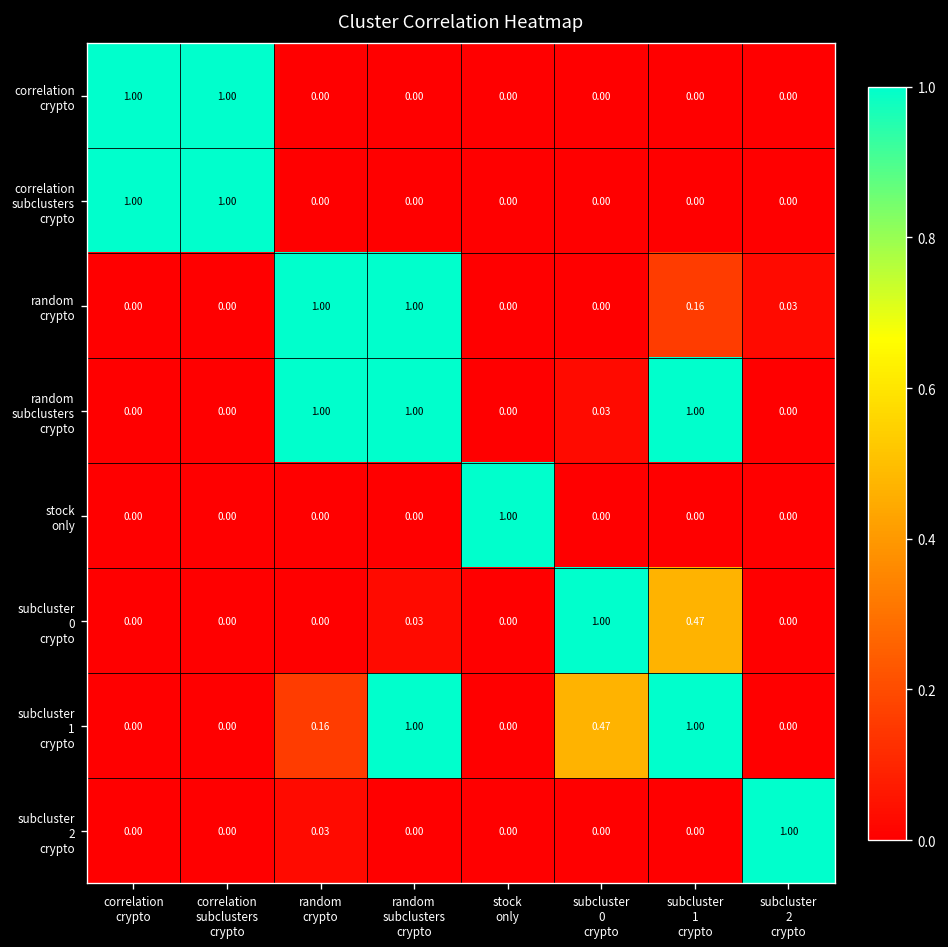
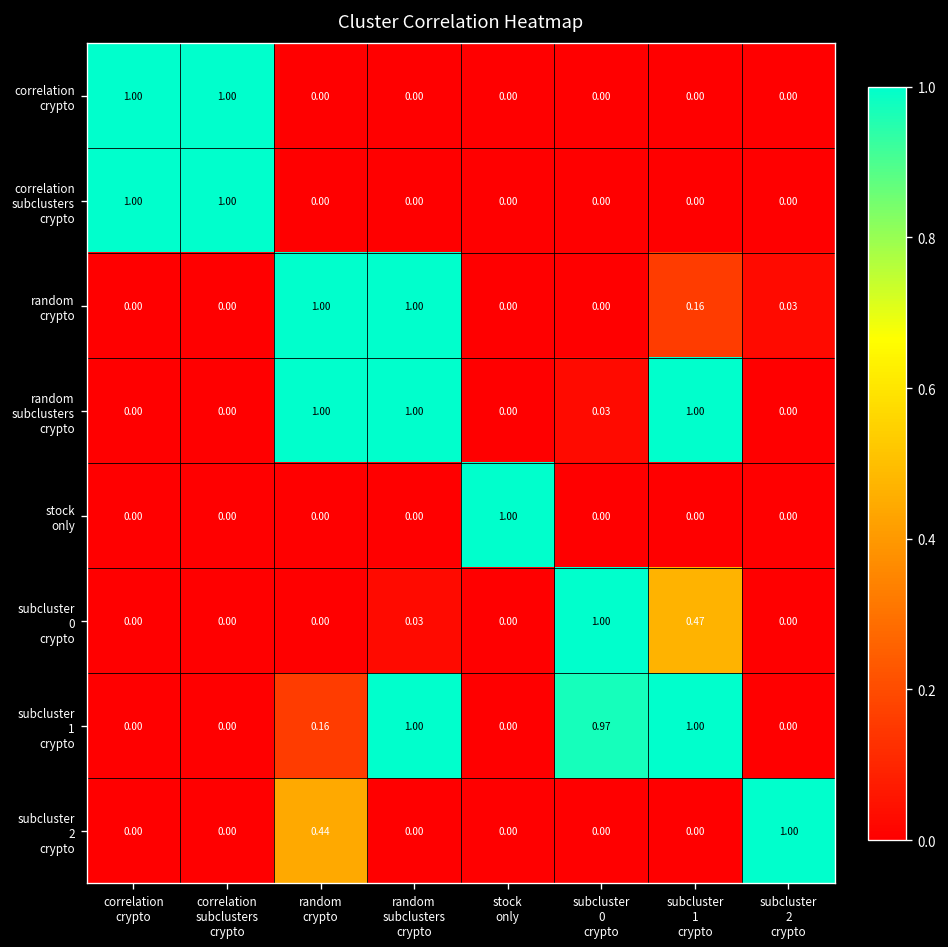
  {
    "correlation crypto": {
      "correlation crypto": 1.00,
      "correlation subclusters crypto": 1.00,
      "random crypto": 0.00,
      "random subclusters crypto": 0.00,
      "stock only": 0.00,
      "subcluster 0 crypto": 0.00,
      "subcluster 1 crypto": 0.00,
      "subcluster 2 crypto": 0.00
    },
    "correlation subclusters crypto": {
      "correlation crypto": 1.00,
      "correlation subclusters crypto": 1.00,
      "random crypto": 0.00,
      "random subclusters crypto": 0.00,
      "stock only": 0.00,
      "subcluster 0 crypto": 0.00,
      "subcluster 1 crypto": 0.00,
      "subcluster 2 crypto": 0.00
    },
    "random crypto": {
      "correlation crypto": 0.00,
      "correlation subclusters crypto": 0.00,
      "random crypto": 1.00,
      "random subclusters crypto": 1.00,
      "stock only": 0.00,
      "subcluster 0 crypto": 0.00,
      "subcluster 1 crypto": 0.16,
      "subcluster 2 crypto": 0.03
    },
    "random subclusters crypto": {
      "correlation crypto": 0.00,
      "correlation subclusters crypto": 0.00,
      "random crypto": 1.00,
      "random subclusters crypto": 1.00,
      "stock only": 0.00,
      "subcluster 0 crypto": 0.03,
      "subcluster 1 crypto": 1.00,
      "subcluster 2 crypto": 0.00
    },
    "stock only": {
      "correlation crypto": 0.00,
      "correlation subclusters crypto": 0.00,
      "random crypto": 0.00,
      "random subclusters crypto": 0.00,
      "stock only": 1.00,
      "subcluster 0 crypto": 0.00,
      "subcluster 1 crypto": 0.00,
      "subcluster 2 crypto": 0.00
    },
    "subcluster 0 crypto": {
      "correlation crypto": 0.00,
      "correlation subclusters crypto": 0.00,
      "random crypto": 0.00,
      "random subclusters crypto": 0.03,
      "stock only": 0.00,
      "subcluster 0 crypto": 1.00,
      "subcluster 1 crypto": 0.47,
      "subcluster 2 crypto": 0.00
    },
    "subcluster 1 crypto": {
      "correlation crypto": 0.00,
      "correlation subclusters crypto": 0.00,
      "random crypto": 0.16,
      "random subclusters crypto": 1.00,
      "stock only": 0.00,
-     "subcluster 0 crypto": 0.47,
+     "subcluster 0 crypto": 0.97,
      "subcluster 1 crypto": 1.00,
      "subcluster 2 crypto": 0.00
    },
    "subcluster 2 crypto": {
      "correlation crypto": 0.00,
      "correlation subclusters crypto": 0.00,
-     "random crypto": 0.03,
+     "random crypto": 0.44,
      "random subclusters crypto": 0.00,
      "stock only": 0.00,
      "subcluster 0 crypto": 0.00,
      "subcluster 1 crypto": 0.00,
      "subcluster 2 crypto": 1.00
    }
  }
